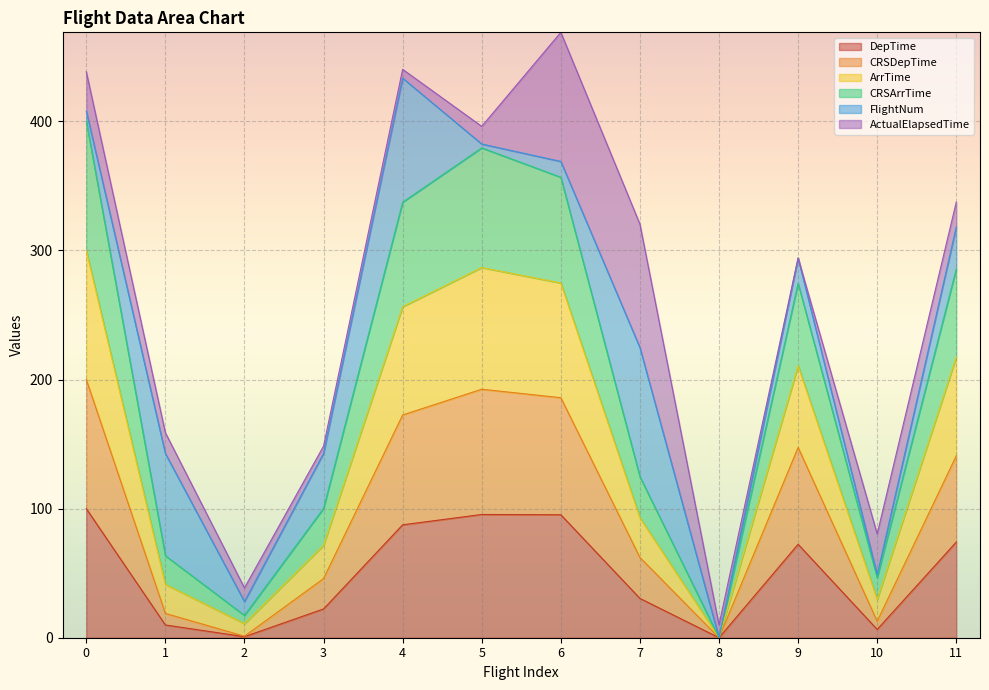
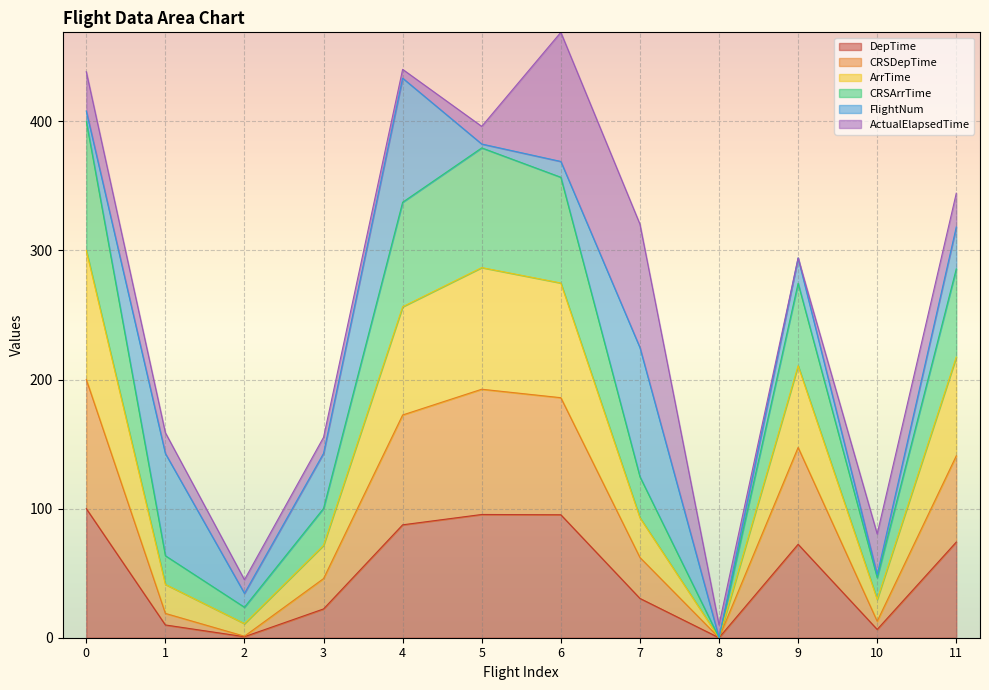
  {
    "CRSArrTime": {
      "0": 100,
      "1": 22,
-     "2": 6,
+     "2": 13,
      "3": 29,
      "4": 81,
      "5": 93,
      "6": 82,
      "7": 32,
      "9": 64,
      "10": 17,
      "11": 68
    },
    "FlightNum": {
      "0": 8,
      "1": 79,
      "2": 11,
      "3": 43,
      "4": 96,
      "5": 3,
      "6": 12,
      "7": 100,
      "10": 2,
      "11": 32
    },
    "ActualElapsedTime": {
      "0": 30,
      "1": 16,
      "2": 11,
-     "3": 6,
+     "3": 12,
      "4": 7,
      "5": 14,
      "6": 100,
      "7": 96,
      "8": 10,
      "10": 32,
-     "11": 19
+     "11": 26
    }
  }
